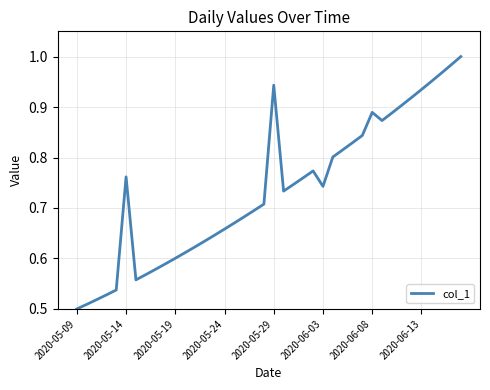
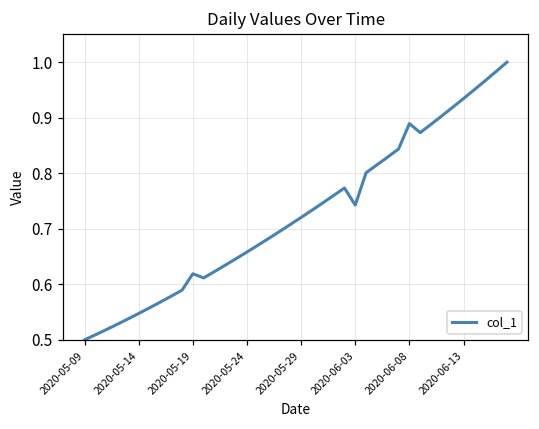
  {
    "2020-05-09": 0.50,
-   "2020-05-14": 0.76,
-   "2020-05-19": 0.60,
+   "2020-05-14": 0.55,
+   "2020-05-19": 0.62,
    "2020-05-24": 0.66,
-   "2020-05-29": 0.94,
+   "2020-05-29": 0.72,
    "2020-06-03": 0.74,
    "2020-06-08": 0.89,
    "2020-06-13": 0.93
  }
